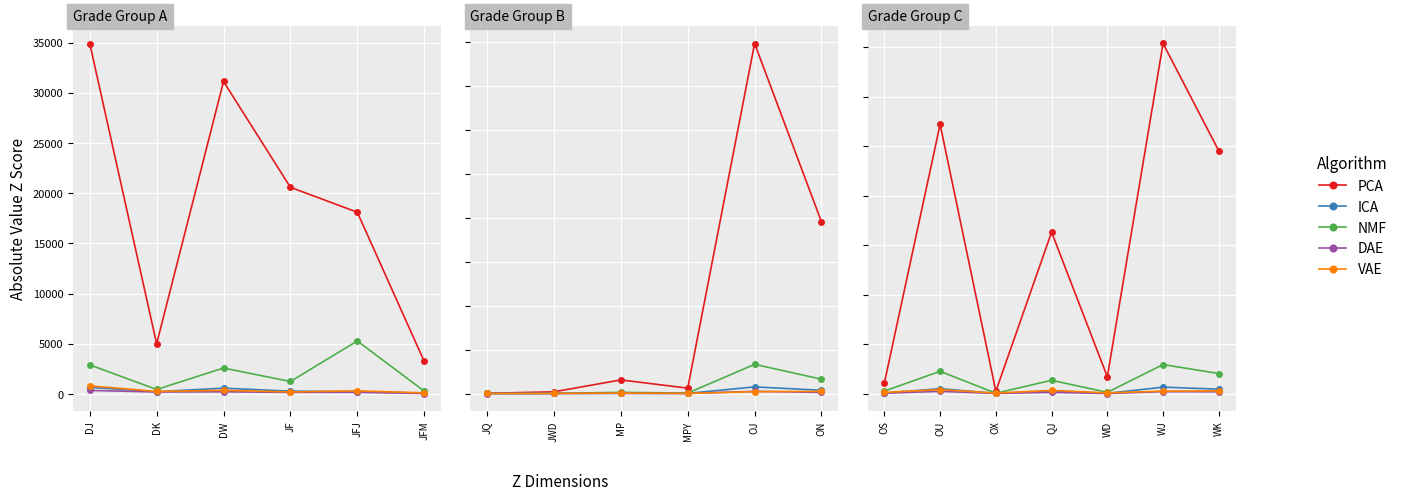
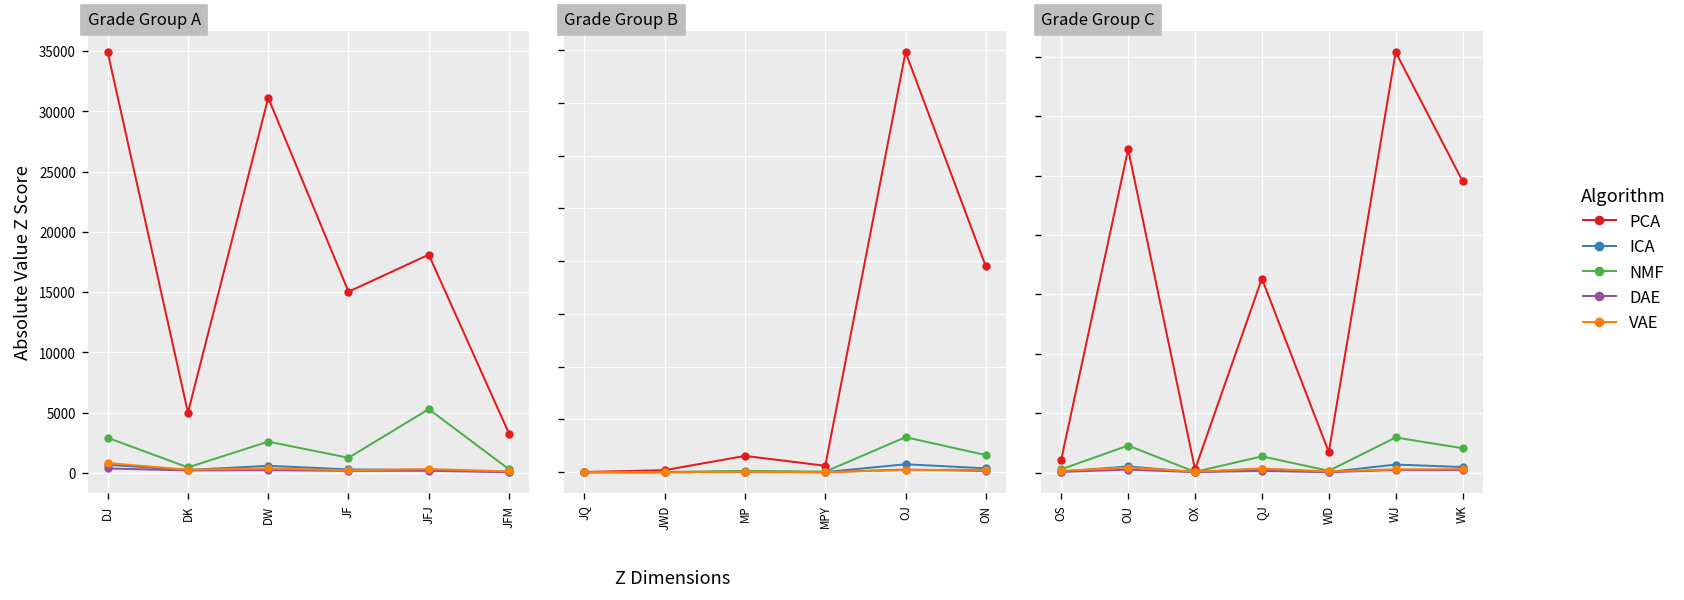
  {
    "Grade Group A": {
      "PCA": {
        "DJ": 34900,
        "DK": 5000,
        "DW": 31100,
-       "JF": 20600,
+       "JF": 15000,
        "JFJ": 18100,
        "JFM": 3300
      },
      "NMF": {
        "DJ": 2900,
        "DW": 2600,
        "JF": 1300,
        "JFJ": 5300
      },
      "DAE": {
        "DJ": 400
      }
    }
  }
